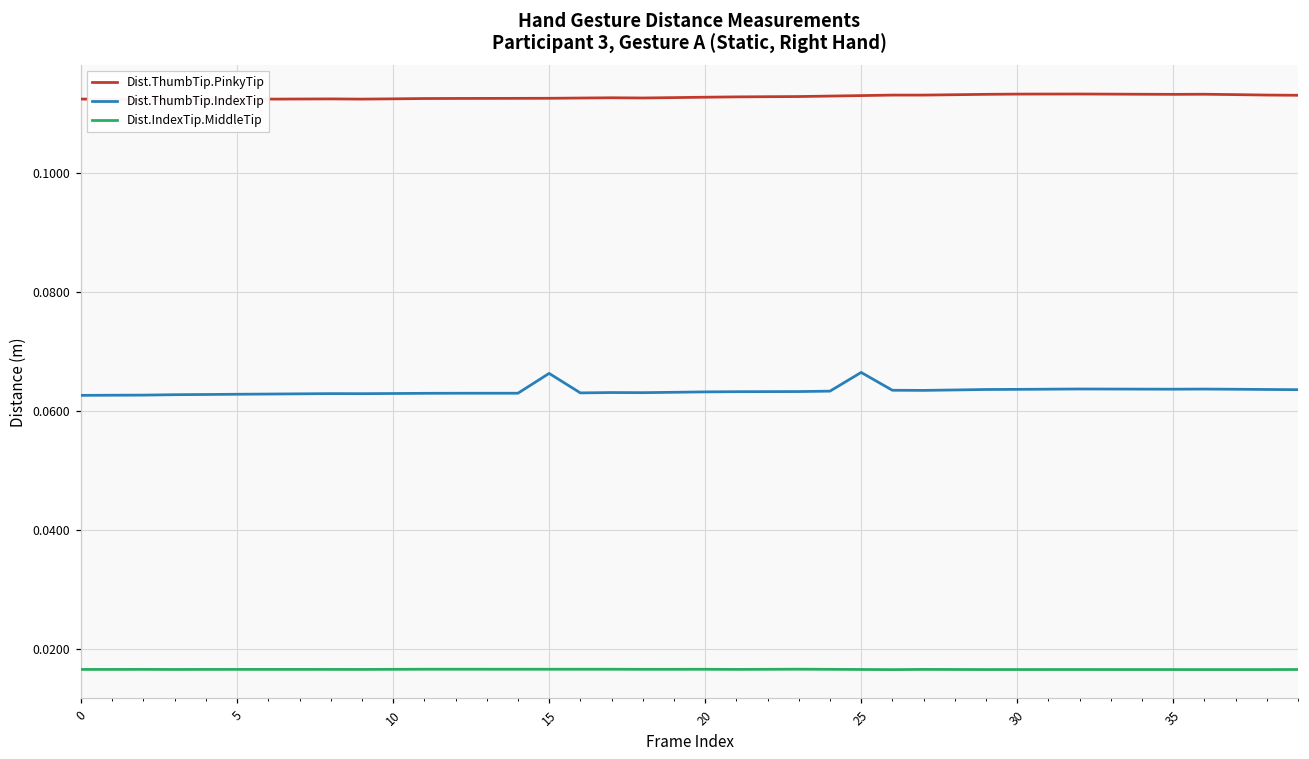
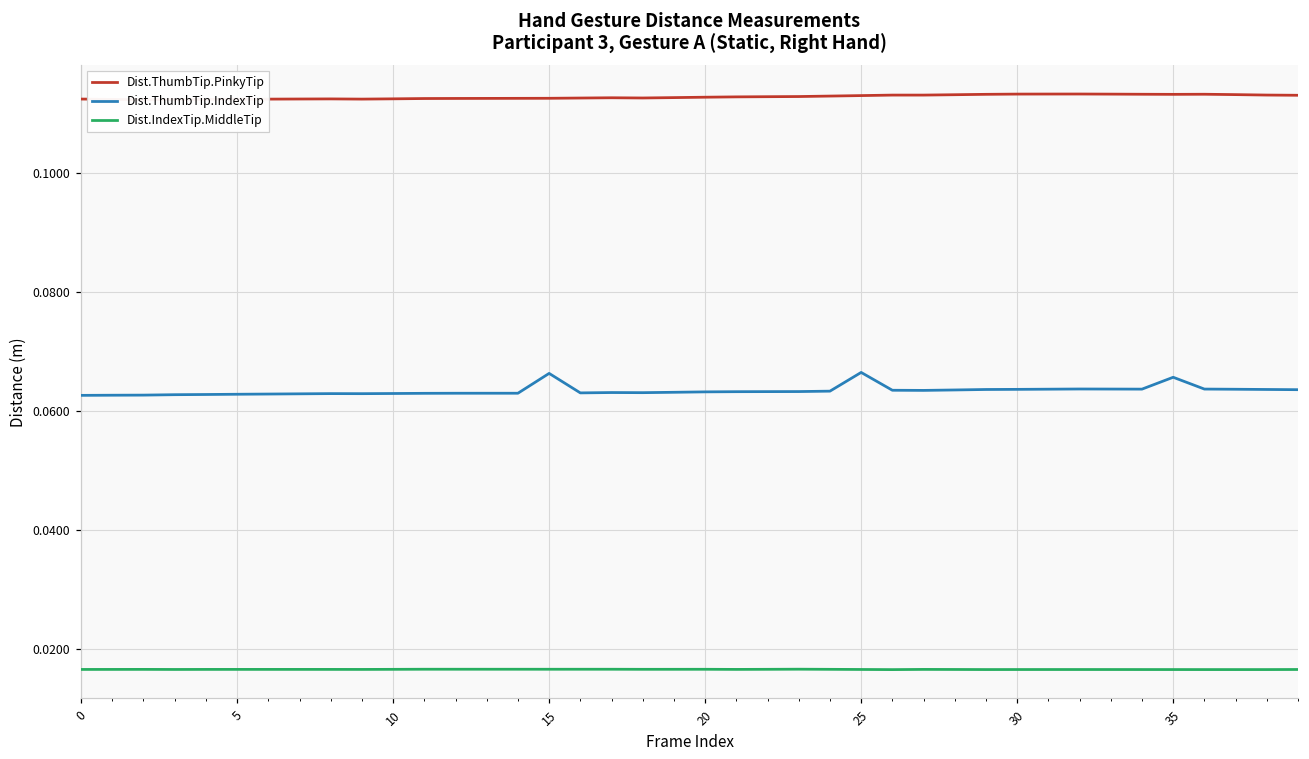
  {
    "Dist.ThumbTip.PinkyTip": {
      "0": 0.112,
      "10": 0.112,
      "15": 0.113,
      "20": 0.113,
      "25": 0.113,
      "30": 0.113,
      "35": 0.113
    },
    "Dist.ThumbTip.IndexTip": {
      "0": 0.063,
      "5": 0.063,
      "10": 0.063,
      "15": 0.066,
      "20": 0.063,
      "25": 0.066,
      "30": 0.064,
-     "35": 0.064
+     "35": 0.066
    },
    "Dist.IndexTip.MiddleTip": {
      "0": 0.017,
      "5": 0.017,
      "10": 0.017,
      "15": 0.017,
      "20": 0.017,
      "25": 0.017,
      "30": 0.017,
      "35": 0.017
    }
  }
